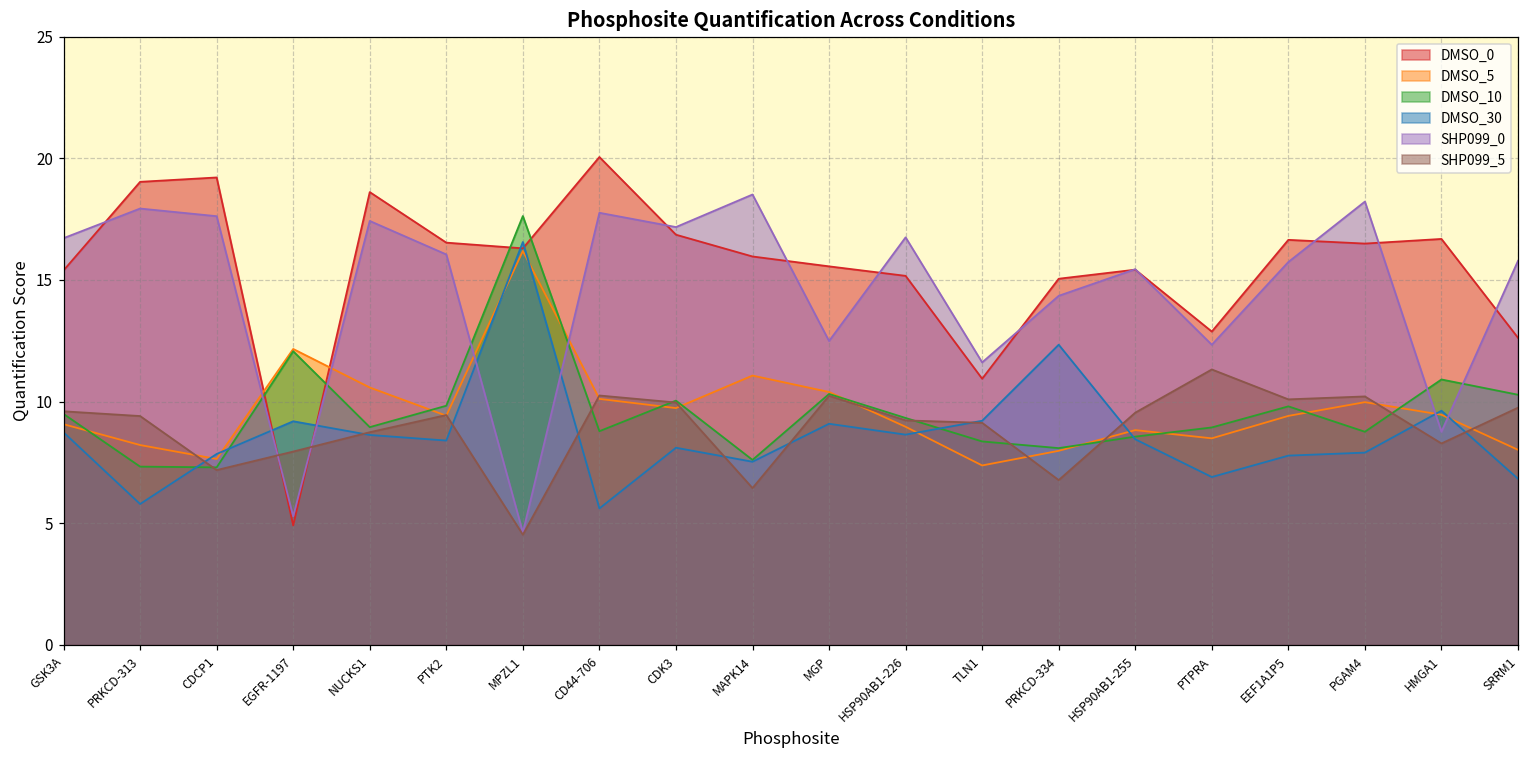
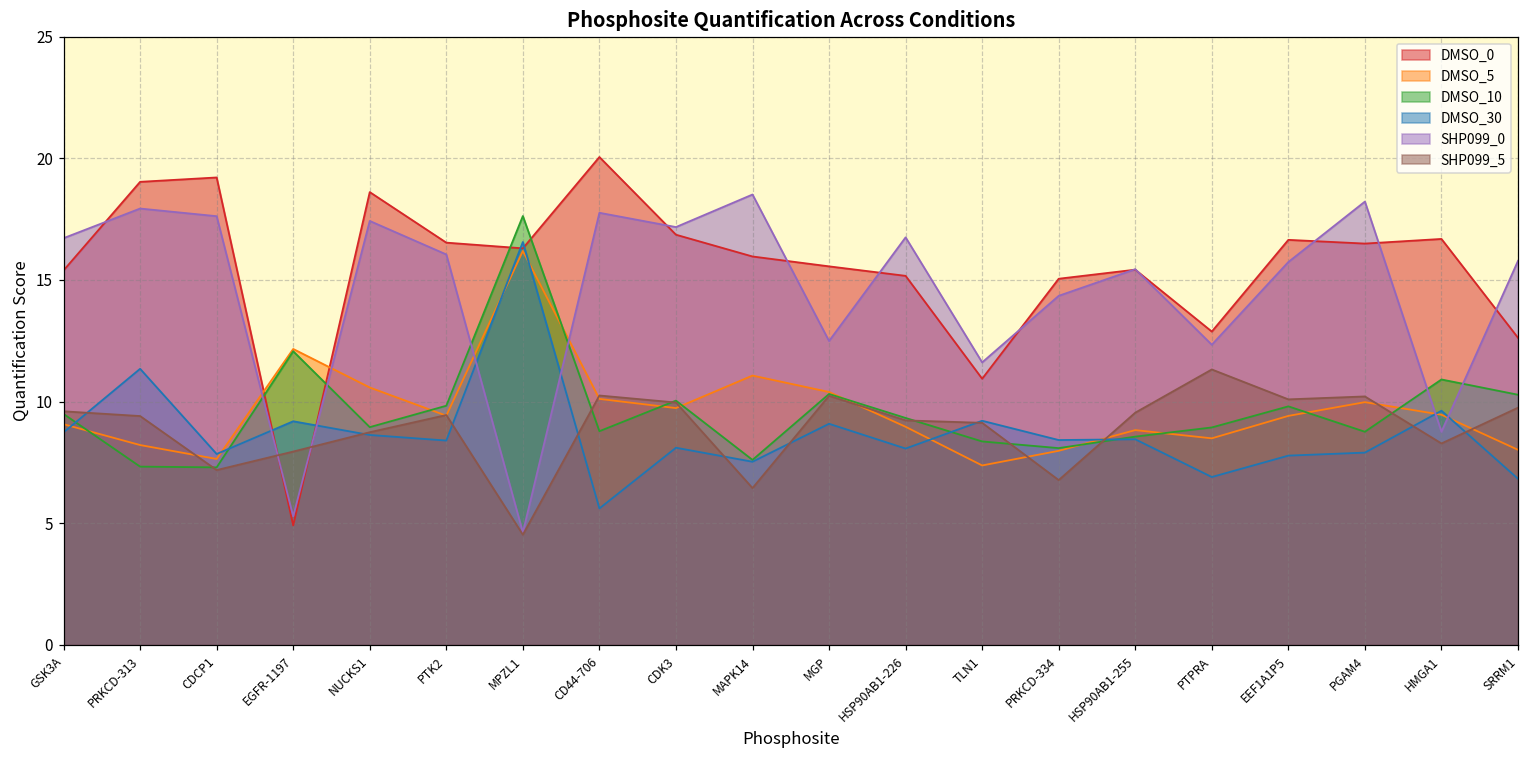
  {
    "DMSO_0": {
      "GSK3A": 15.4,
      "PRKCD-313": 19.0,
      "CDCP1": 19.2,
      "EGFR-1197": 4.9,
      "NUCKS1": 18.6,
      "PTK2": 16.5,
      "CD44-706": 20.1,
      "CDK3": 16.9,
      "MAPK14": 16.0,
      "MGP": 15.6,
      "HSP90AB1-226": 15.2,
      "TLN1": 10.9,
      "PRKCD-334": 15.1,
      "PTPRA": 12.9,
      "EEF1A1P5": 16.6,
      "PGAM4": 16.5,
      "HMGA1": 16.7,
      "SRRM1": 12.6
    },
    "DMSO_5": {
      "GSK3A": 9.1,
      "PRKCD-313": 8.2,
      "CDCP1": 7.6,
      "NUCKS1": 10.6,
      "CD44-706": 10.1,
      "CDK3": 9.7,
      "MAPK14": 11.1,
      "HSP90AB1-226": 9.0,
      "TLN1": 7.4,
      "HSP90AB1-255": 8.8,
      "PTPRA": 8.5,
      "EEF1A1P5": 9.4,
      "PGAM4": 10.0,
      "HMGA1": 9.5,
      "SRRM1": 8.0
    },
    "DMSO_10": {
      "PRKCD-313": 7.3,
      "NUCKS1": 9.0,
      "PTK2": 9.8,
      "MPZL1": 17.6,
      "CD44-706": 8.8,
      "TLN1": 8.4,
      "PTPRA": 8.9,
      "EEF1A1P5": 9.8,
      "PGAM4": 8.8,
      "HMGA1": 10.9,
      "SRRM1": 10.3
    },
    "DMSO_30": {
      "GSK3A": 8.7,
-     "PRKCD-313": 5.8,
+     "PRKCD-313": 11.3,
      "CDCP1": 7.8,
      "EGFR-1197": 9.2,
      "PTK2": 8.4,
      "MPZL1": 16.6,
      "CD44-706": 5.6,
      "CDK3": 8.1,
      "MGP": 9.1,
-     "HSP90AB1-226": 8.6,
-     "PRKCD-334": 12.3,
+     "HSP90AB1-226": 8.1,
+     "PRKCD-334": 8.4,
      "PTPRA": 6.9,
      "EEF1A1P5": 7.8,
      "PGAM4": 7.9,
      "HMGA1": 9.6,
      "SRRM1": 6.8
    },
    "SHP099_0": {
      "GSK3A": 16.7,
      "PRKCD-313": 17.9,
      "CDCP1": 17.6,
      "EGFR-1197": 5.3,
      "NUCKS1": 17.4,
      "PTK2": 16.0,
      "CD44-706": 17.8,
      "CDK3": 17.2,
      "MAPK14": 18.5,
      "MGP": 12.5,
      "HSP90AB1-226": 16.8,
      "TLN1": 11.6,
      "PRKCD-334": 14.3,
      "PTPRA": 12.3,
      "EEF1A1P5": 15.7,
      "PGAM4": 18.2,
      "HMGA1": 8.8,
      "SRRM1": 15.8
    },
    "SHP099_5": {
      "PRKCD-313": 9.4,
      "EGFR-1197": 7.9,
      "CD44-706": 10.3,
      "MAPK14": 6.4,
      "PRKCD-334": 6.8,
      "HSP90AB1-255": 9.5,
      "PTPRA": 11.3,
      "EEF1A1P5": 10.1,
      "PGAM4": 10.2,
      "HMGA1": 8.3,
      "SRRM1": 9.8
    }
  }
